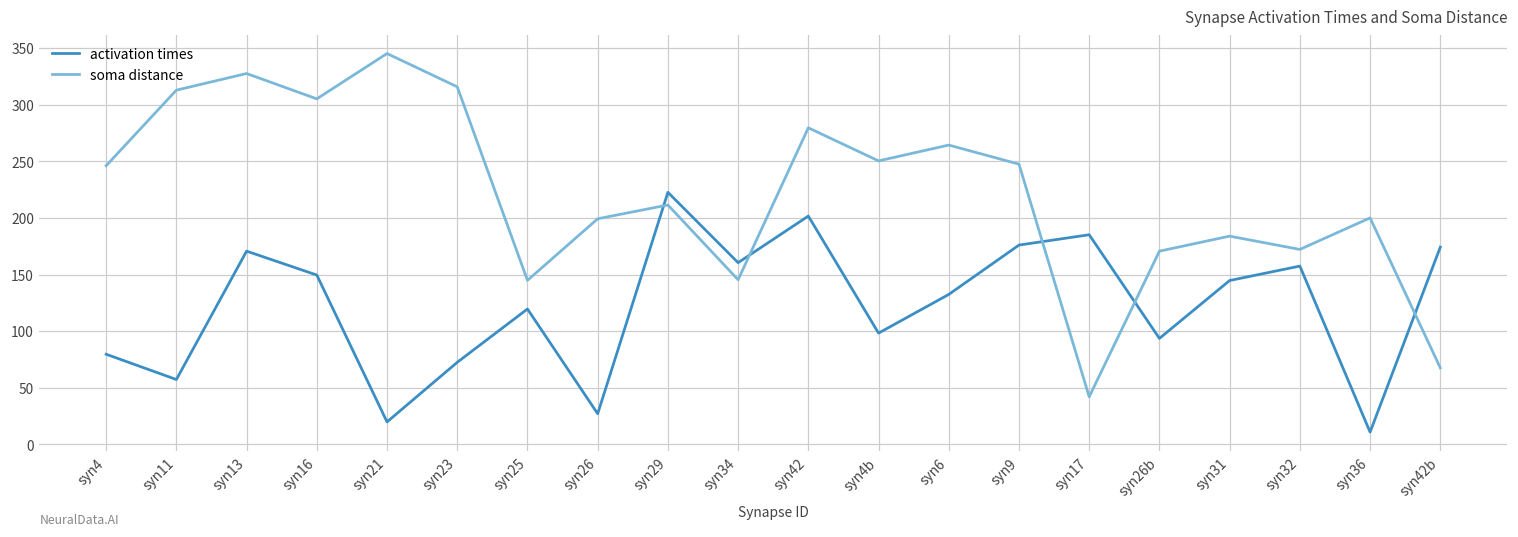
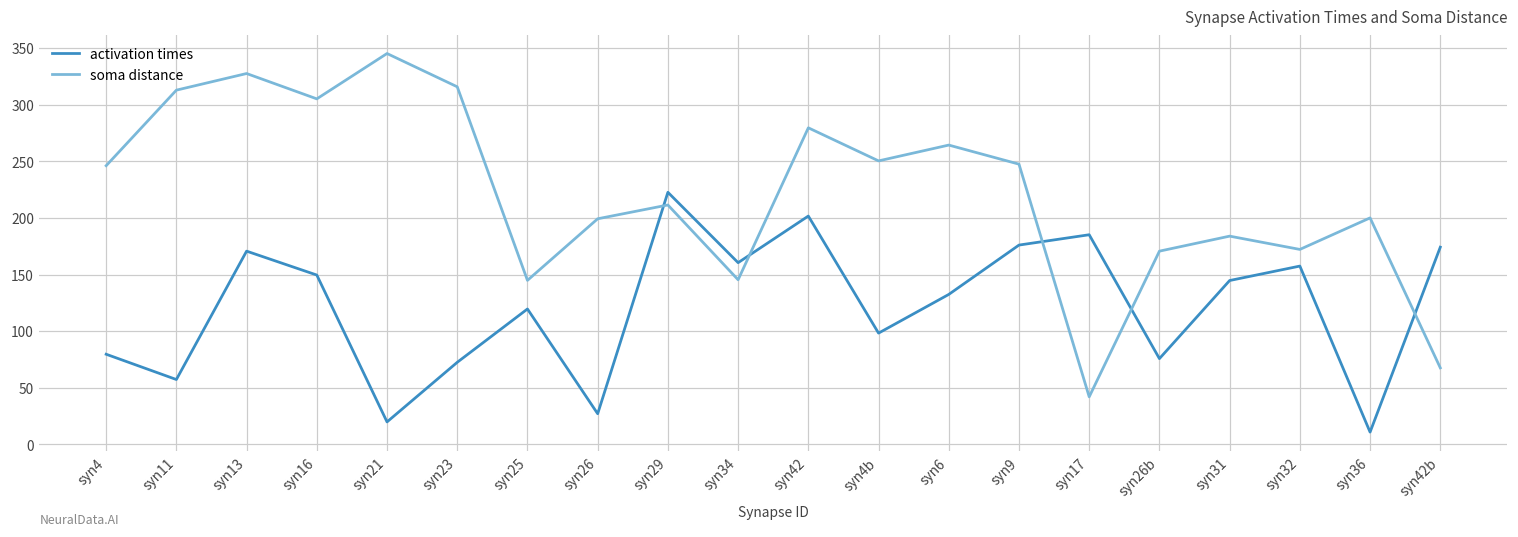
  {
    "activation times": {
      "syn4": 80,
      "syn11": 57,
      "syn13": 171,
      "syn16": 150,
      "syn21": 20,
      "syn23": 73,
      "syn25": 120,
      "syn26": 27,
      "syn29": 223,
      "syn34": 161,
      "syn42": 202,
      "syn4b": 98,
      "syn6": 132,
      "syn9": 176,
      "syn17": 185,
-     "syn26b": 94,
+     "syn26b": 76,
      "syn31": 145,
      "syn32": 158,
      "syn36": 11,
      "syn42b": 174
    },
    "soma distance": {
      "syn4": 246,
      "syn11": 313,
      "syn13": 328,
      "syn16": 305,
      "syn21": 345,
      "syn23": 316,
      "syn25": 145,
      "syn26": 199,
      "syn29": 211,
      "syn34": 145,
      "syn42": 280,
      "syn4b": 250,
      "syn6": 264,
      "syn9": 248,
      "syn17": 42,
      "syn26b": 171,
      "syn31": 184,
      "syn32": 172,
      "syn36": 200,
      "syn42b": 68
    }
  }
